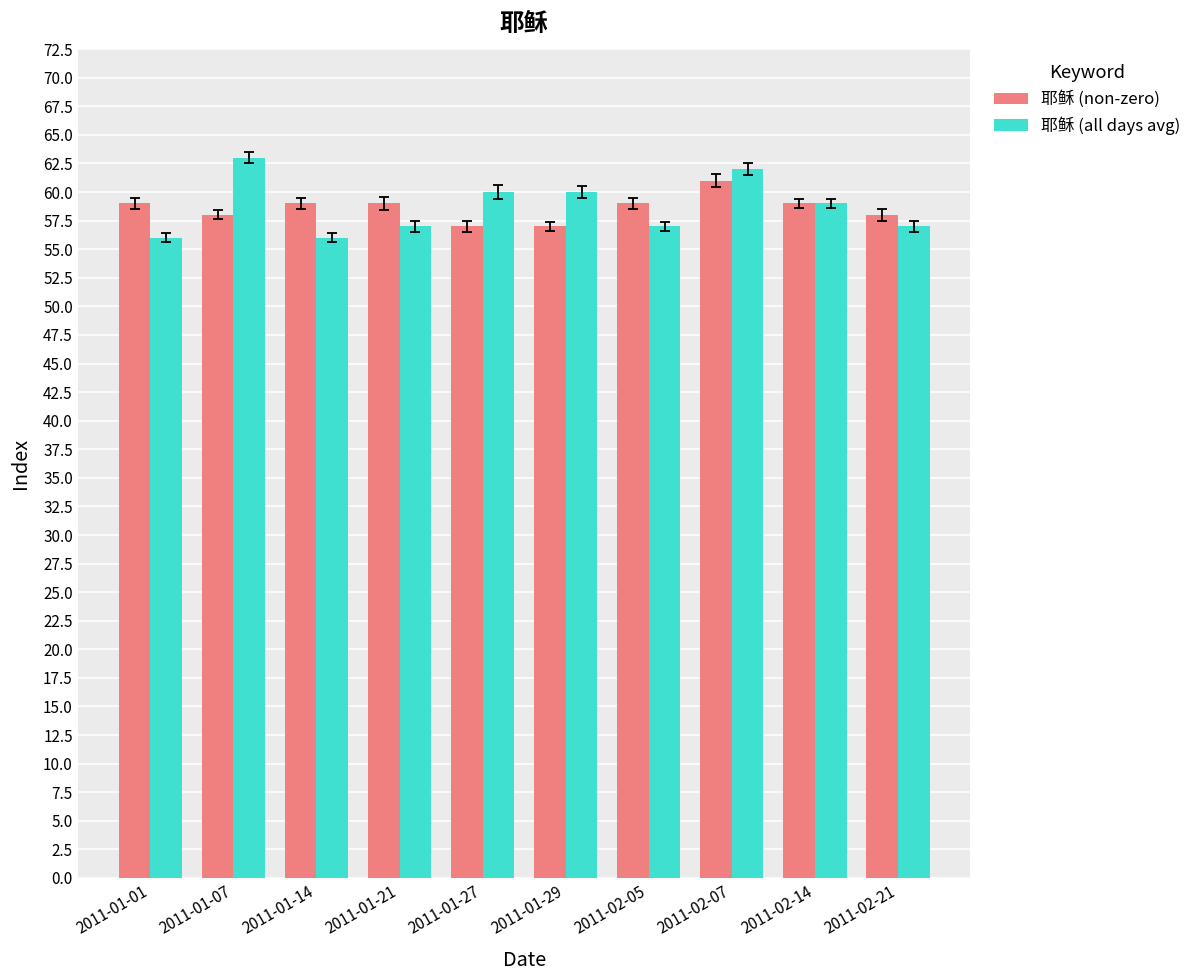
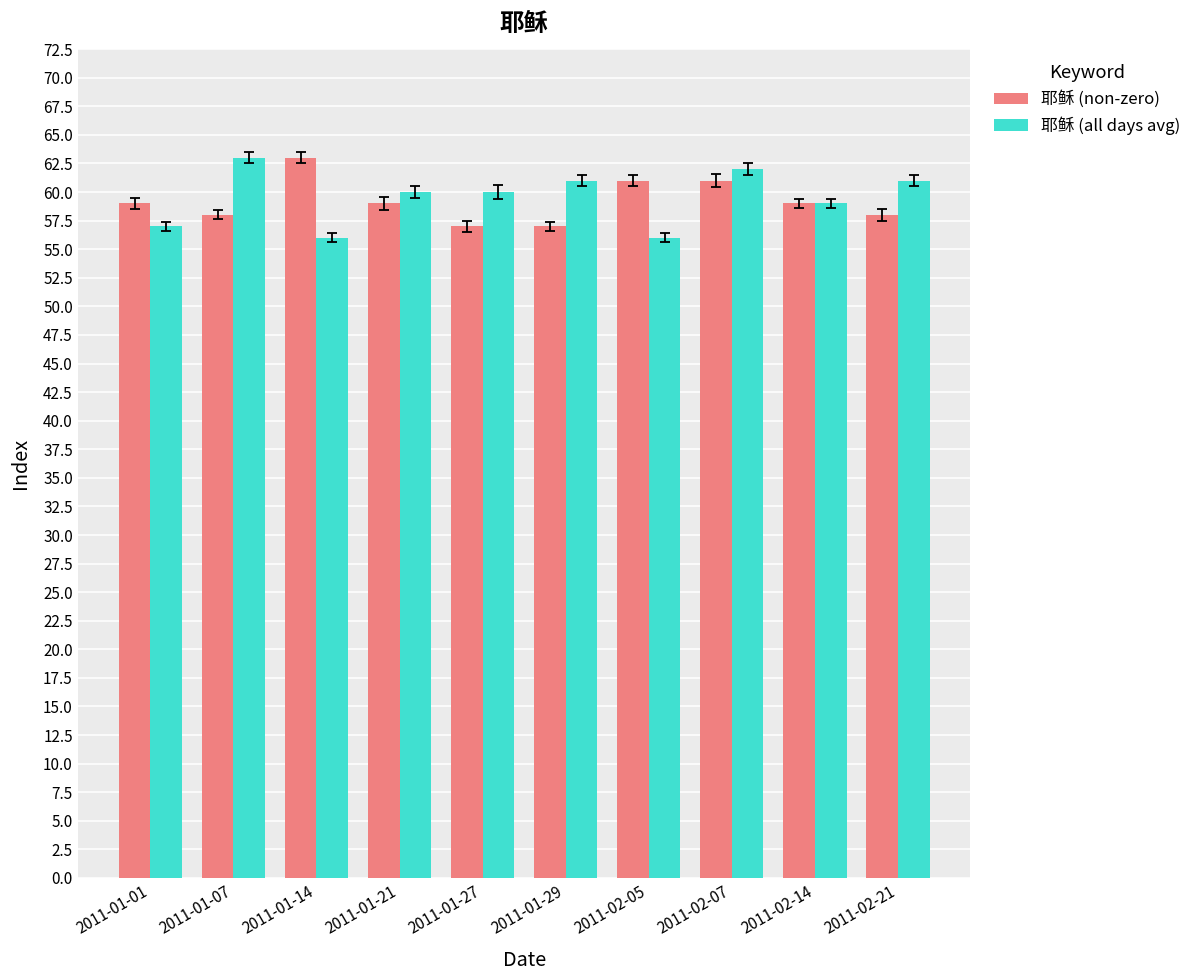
  {
    "耶稣 (non-zero)": {
      "2011-01-01": 59,
      "2011-01-07": 58,
-     "2011-01-14": 59,
+     "2011-01-14": 63,
      "2011-01-21": 59,
      "2011-01-27": 57,
      "2011-01-29": 57,
-     "2011-02-05": 59,
+     "2011-02-05": 61,
      "2011-02-07": 61,
      "2011-02-14": 59,
      "2011-02-21": 58
    },
    "耶稣 (all days avg)": {
-     "2011-01-01": 56,
+     "2011-01-01": 57,
      "2011-01-07": 63,
      "2011-01-14": 56,
-     "2011-01-21": 57,
+     "2011-01-21": 60,
      "2011-01-27": 60,
-     "2011-01-29": 60,
-     "2011-02-05": 57,
+     "2011-01-29": 61,
+     "2011-02-05": 56,
      "2011-02-07": 62,
      "2011-02-14": 59,
-     "2011-02-21": 57
+     "2011-02-21": 61
    }
  }
